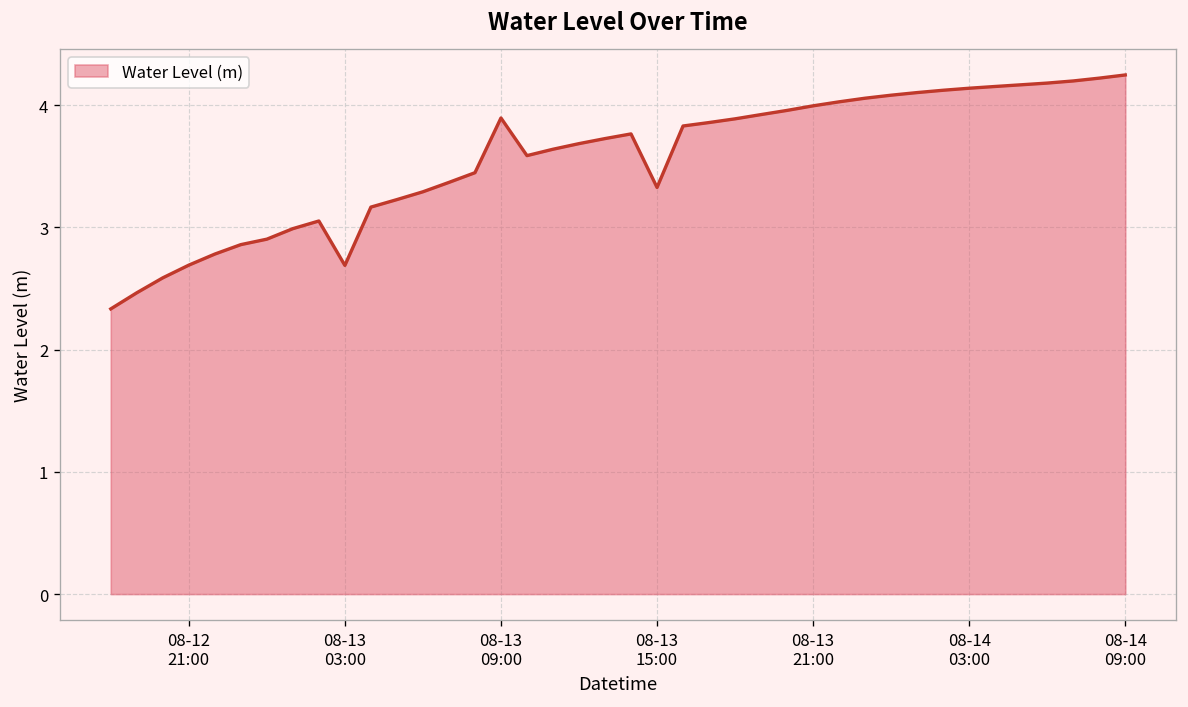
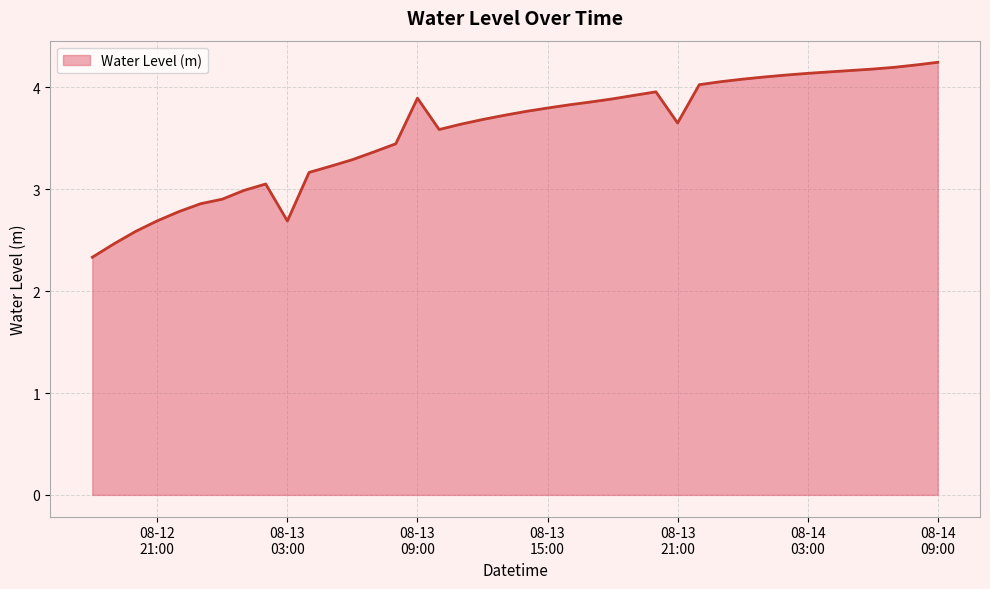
  {
    "08-12 21:00": 2.69,
    "08-13 03:00": 2.69,
    "08-13 09:00": 3.89,
-   "08-13 15:00": 3.33,
-   "08-13 21:00": 3.99,
+   "08-13 15:00": 3.80,
+   "08-13 21:00": 3.65,
    "08-14 03:00": 4.14,
    "08-14 09:00": 4.25
  }
